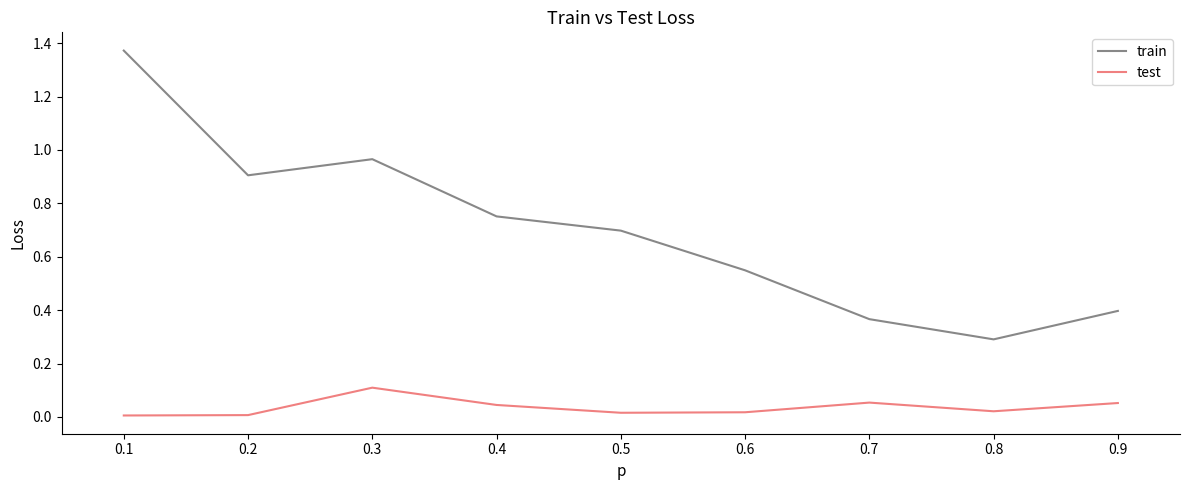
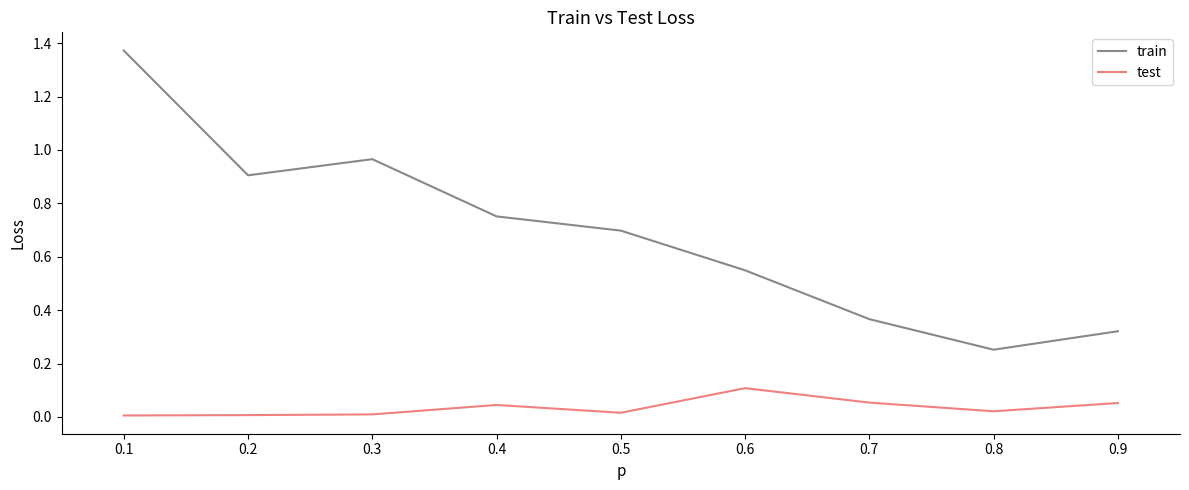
  {
    "train": {
      "0.1": 1.37,
      "0.2": 0.90,
      "0.3": 0.97,
      "0.4": 0.75,
      "0.5": 0.70,
      "0.6": 0.55,
      "0.7": 0.37,
-     "0.8": 0.29,
-     "0.9": 0.40
+     "0.8": 0.25,
+     "0.9": 0.32
    },
    "test": {
      "0.1": 0.01,
      "0.2": 0.01,
-     "0.3": 0.11,
+     "0.3": 0.01,
      "0.4": 0.04,
      "0.5": 0.02,
-     "0.6": 0.02,
+     "0.6": 0.11,
      "0.7": 0.05,
      "0.8": 0.02,
      "0.9": 0.05
    }
  }
